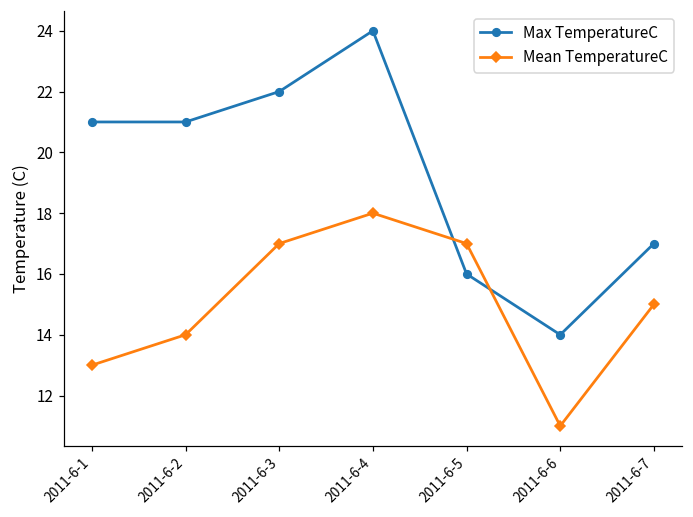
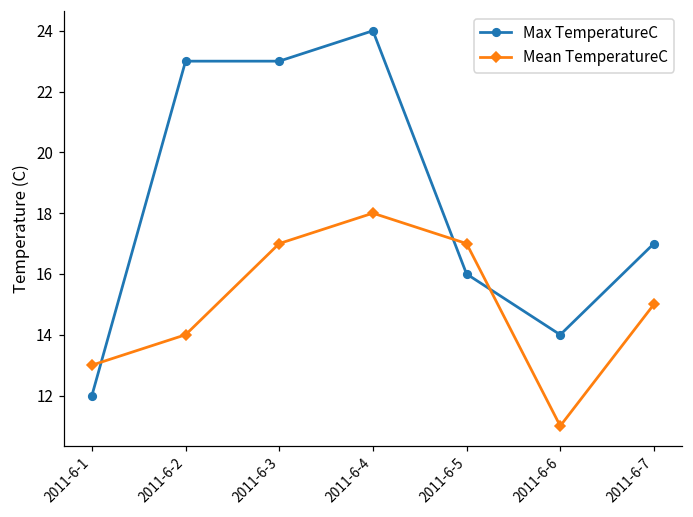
  {
    "Max TemperatureC": {
-     "2011-6-1": 21,
-     "2011-6-2": 21,
-     "2011-6-3": 22,
+     "2011-6-1": 12,
+     "2011-6-2": 23,
+     "2011-6-3": 23,
      "2011-6-4": 24,
      "2011-6-5": 16,
      "2011-6-6": 14,
      "2011-6-7": 17
    },
    "Mean TemperatureC": {
      "2011-6-1": 13,
      "2011-6-2": 14,
      "2011-6-3": 17,
      "2011-6-4": 18,
      "2011-6-5": 17,
      "2011-6-6": 11,
      "2011-6-7": 15
    }
  }
